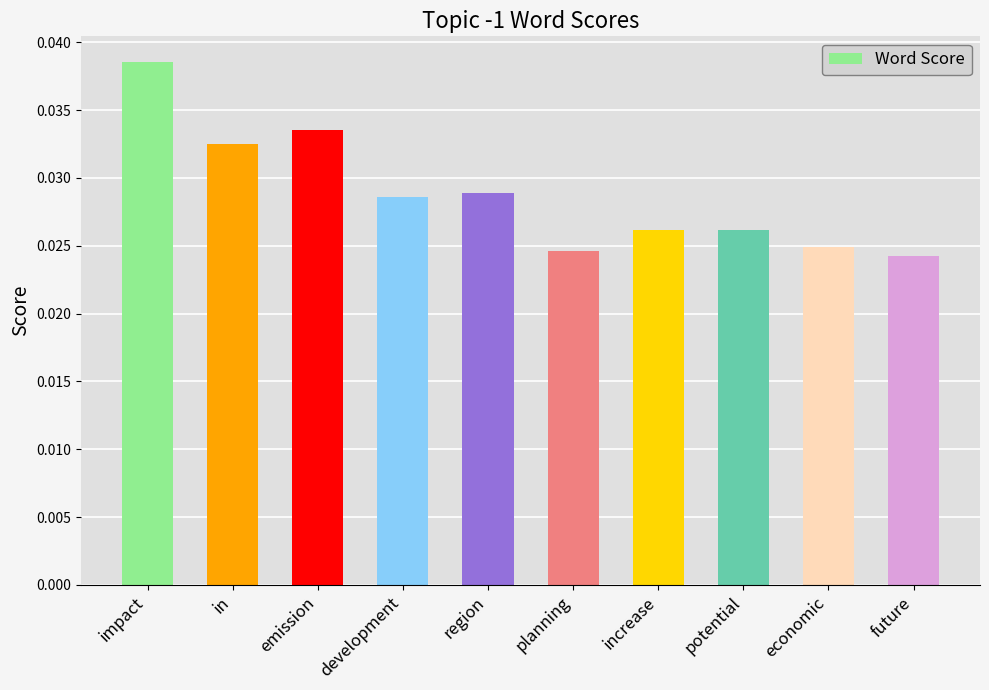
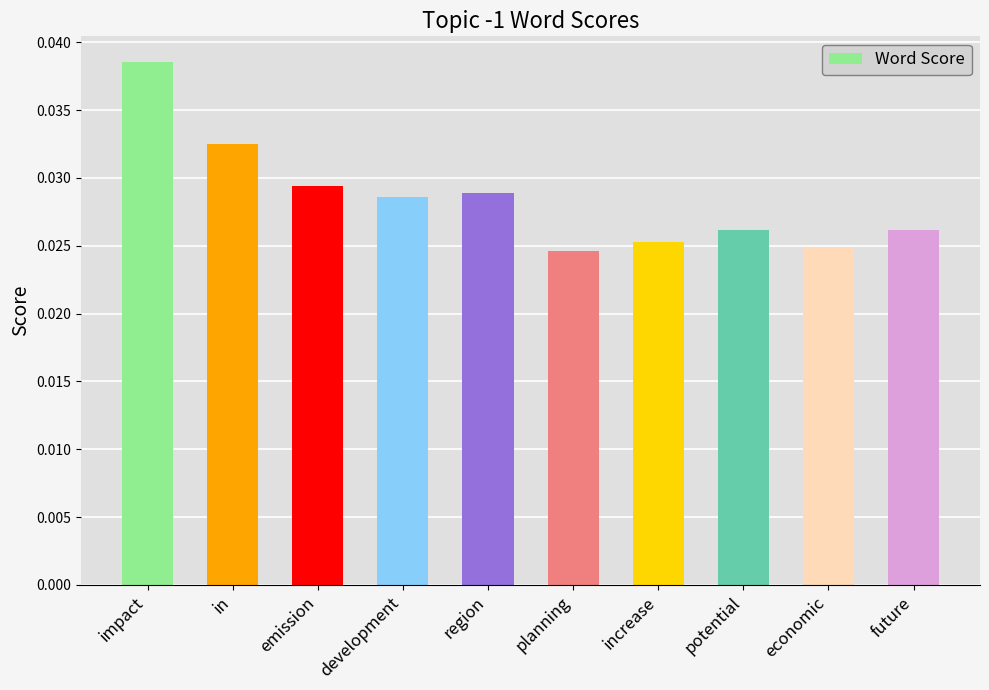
  {
    "impact": 0.0385,
    "in": 0.0325,
-   "emission": 0.0335,
+   "emission": 0.0294,
    "development": 0.0286,
    "region": 0.0289,
    "planning": 0.0246,
-   "increase": 0.0262,
+   "increase": 0.0253,
    "potential": 0.0262,
    "economic": 0.0249,
-   "future": 0.0242
+   "future": 0.0262
  }
